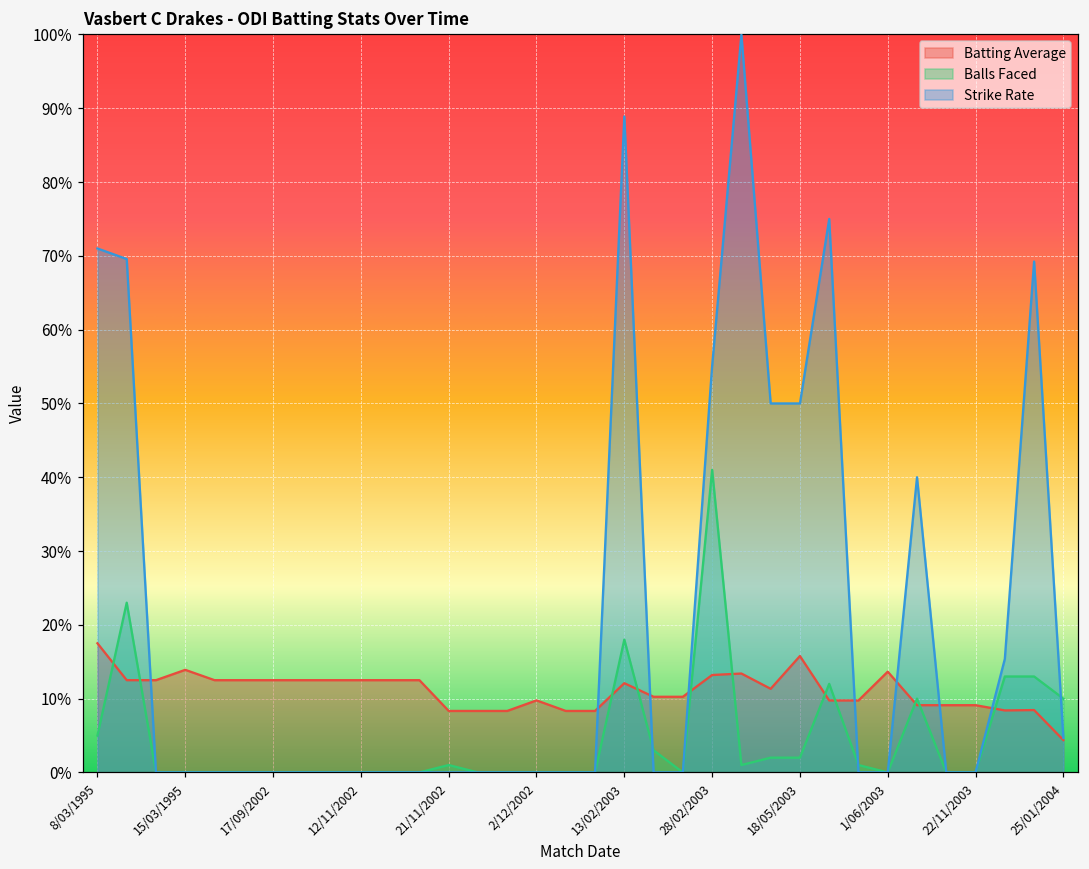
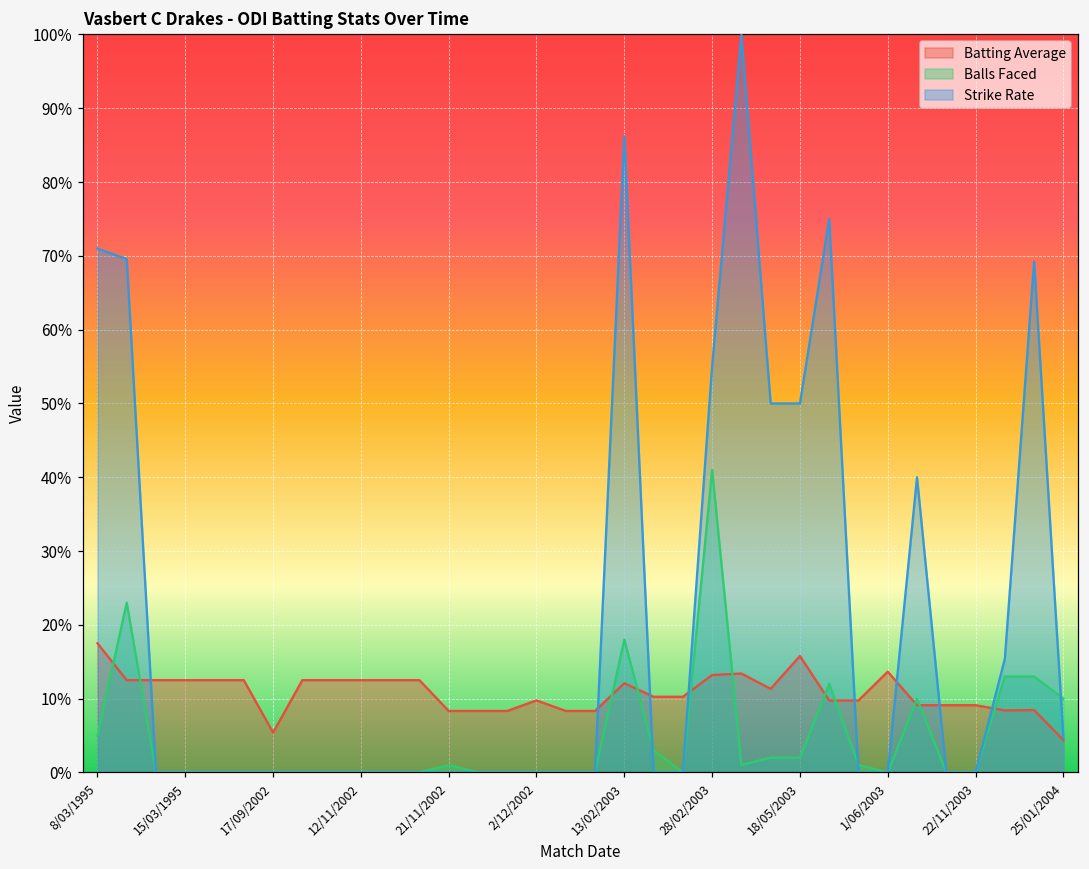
  {
    "Batting Average": {
      "8/03/1995": "18%",
-     "15/03/1995": "14%",
-     "17/09/2002": "13%",
+     "15/03/1995": "13%",
+     "17/09/2002": "5%",
      "12/11/2002": "13%",
      "21/11/2002": "8%",
      "2/12/2002": "10%",
      "13/02/2003": "12%",
      "28/02/2003": "13%",
      "18/05/2003": "16%",
      "1/06/2003": "14%",
      "22/11/2003": "9%"
    },
    "Balls Faced": {
      "8/03/1995": "5%",
      "21/11/2002": "1%",
      "13/02/2003": "18%",
      "28/02/2003": "41%",
      "18/05/2003": "2%",
      "25/01/2004": "10%"
    },
    "Strike Rate": {
      "8/03/1995": "71%",
      "21/11/2002": "0%",
-     "13/02/2003": "89%",
+     "13/02/2003": "86%",
      "28/02/2003": "55%",
      "18/05/2003": "50%"
    }
  }
